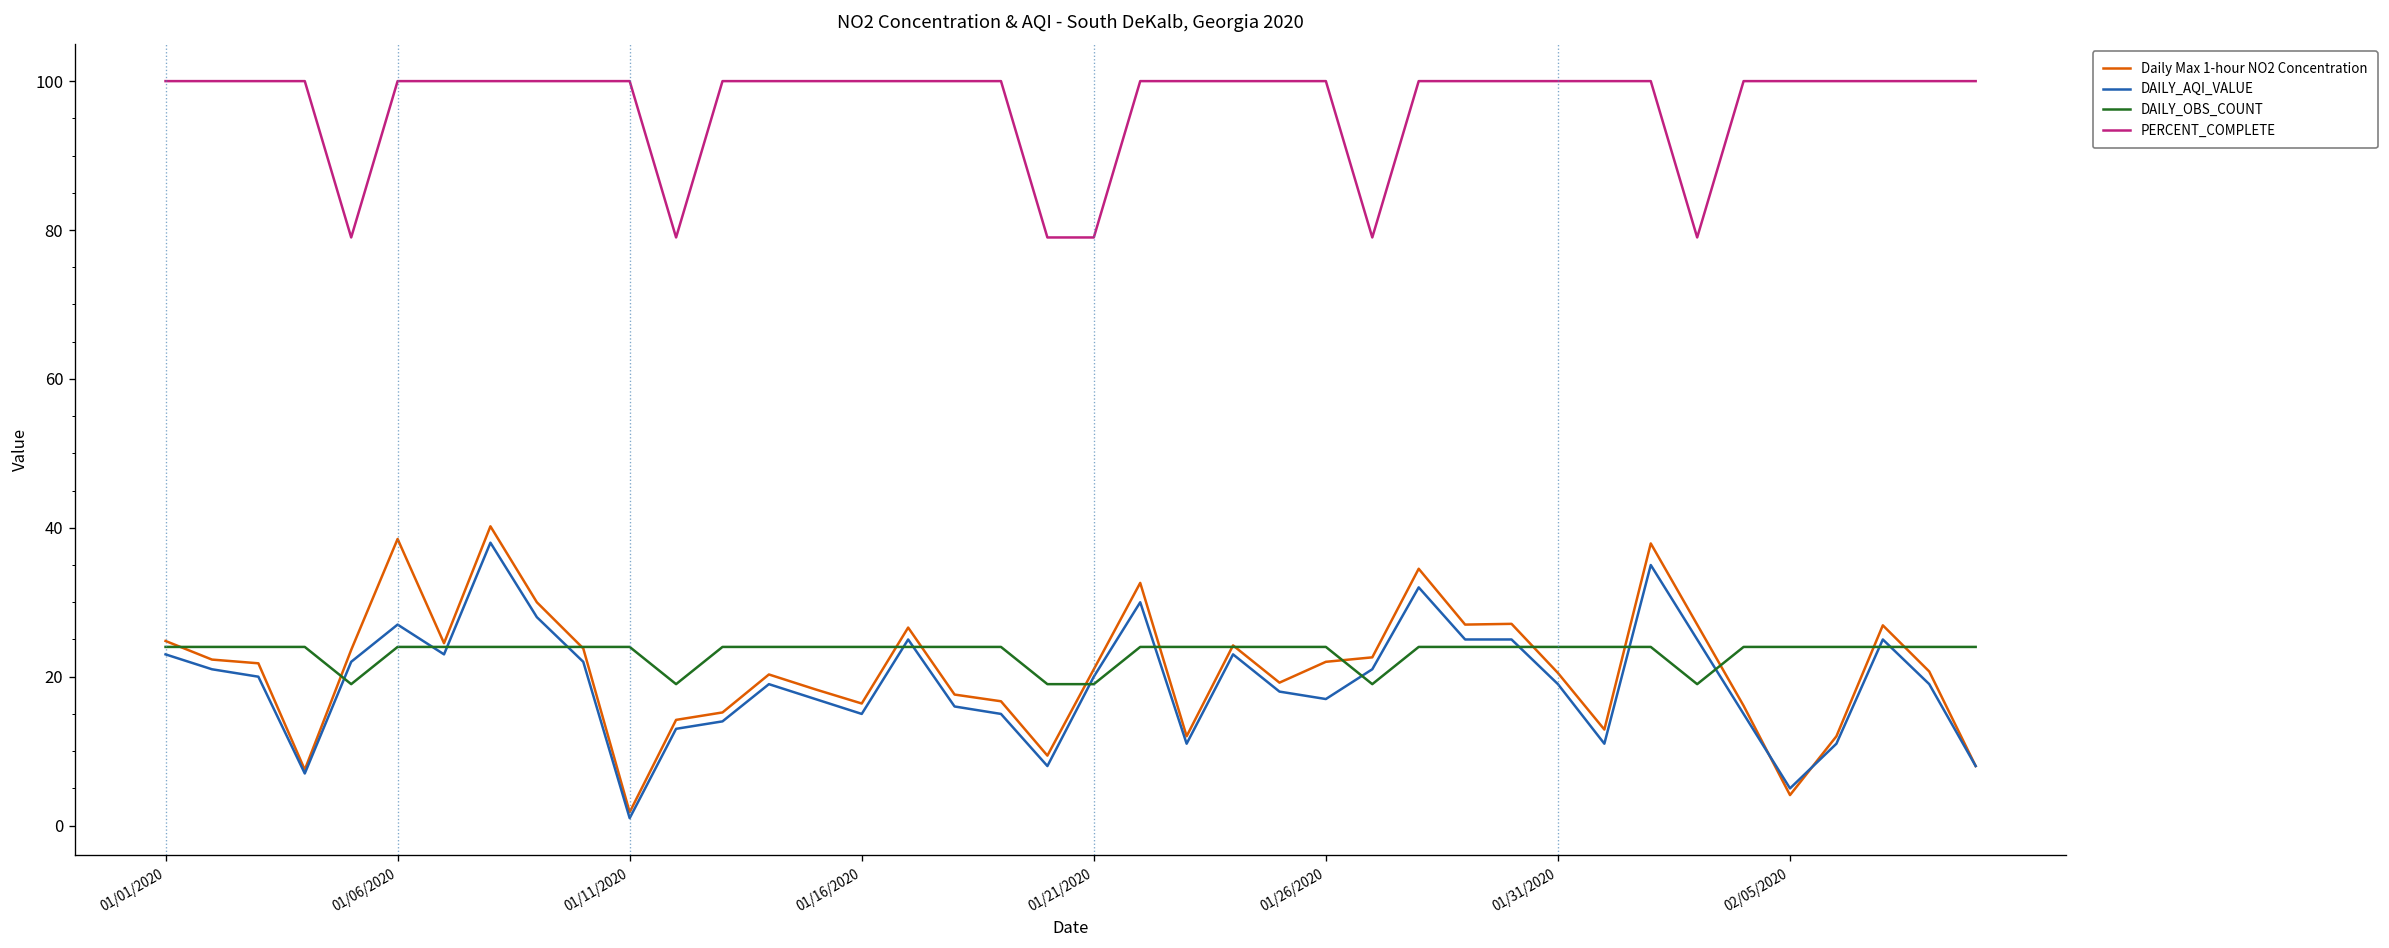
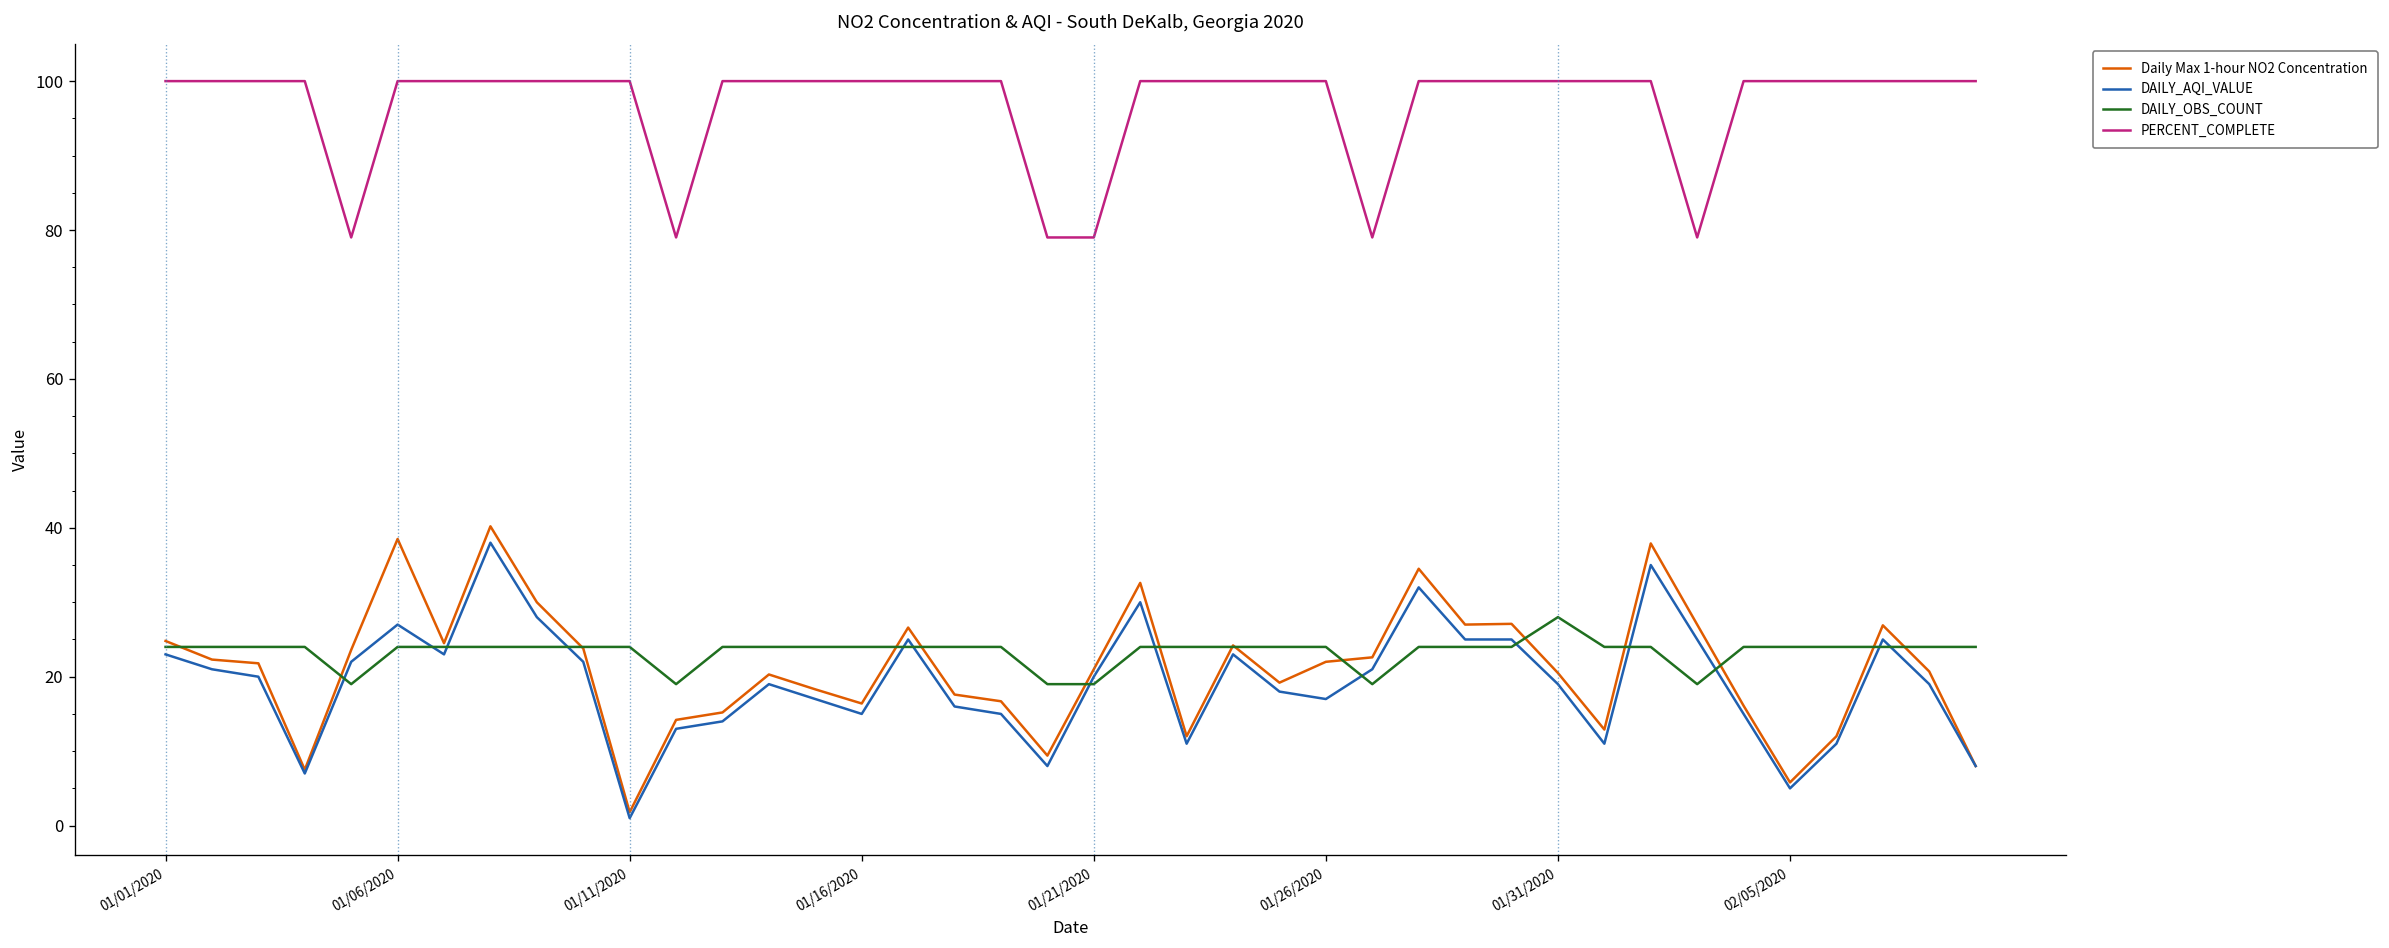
  {
    "Daily Max 1-hour NO2 Concentration": {
      "01/01/2020": 25,
      "01/06/2020": 39,
      "01/11/2020": 2,
      "01/16/2020": 16,
      "01/21/2020": 21,
      "01/26/2020": 22,
      "01/31/2020": 21,
-     "02/05/2020": 4
+     "02/05/2020": 6
    },
    "DAILY_AQI_VALUE": {
      "01/01/2020": 23,
      "01/06/2020": 27,
      "01/11/2020": 1,
      "01/16/2020": 15,
      "01/21/2020": 20,
      "01/26/2020": 17,
      "01/31/2020": 19,
      "02/05/2020": 5
    },
    "DAILY_OBS_COUNT": {
      "01/01/2020": 24,
      "01/06/2020": 24,
      "01/11/2020": 24,
      "01/16/2020": 24,
      "01/21/2020": 19,
      "01/26/2020": 24,
-     "01/31/2020": 24,
+     "01/31/2020": 28,
      "02/05/2020": 24
    },
    "PERCENT_COMPLETE": {
      "01/01/2020": 100,
      "01/06/2020": 100,
      "01/11/2020": 100,
      "01/16/2020": 100,
      "01/21/2020": 79,
      "01/26/2020": 100,
      "01/31/2020": 100,
      "02/05/2020": 100
    }
  }
